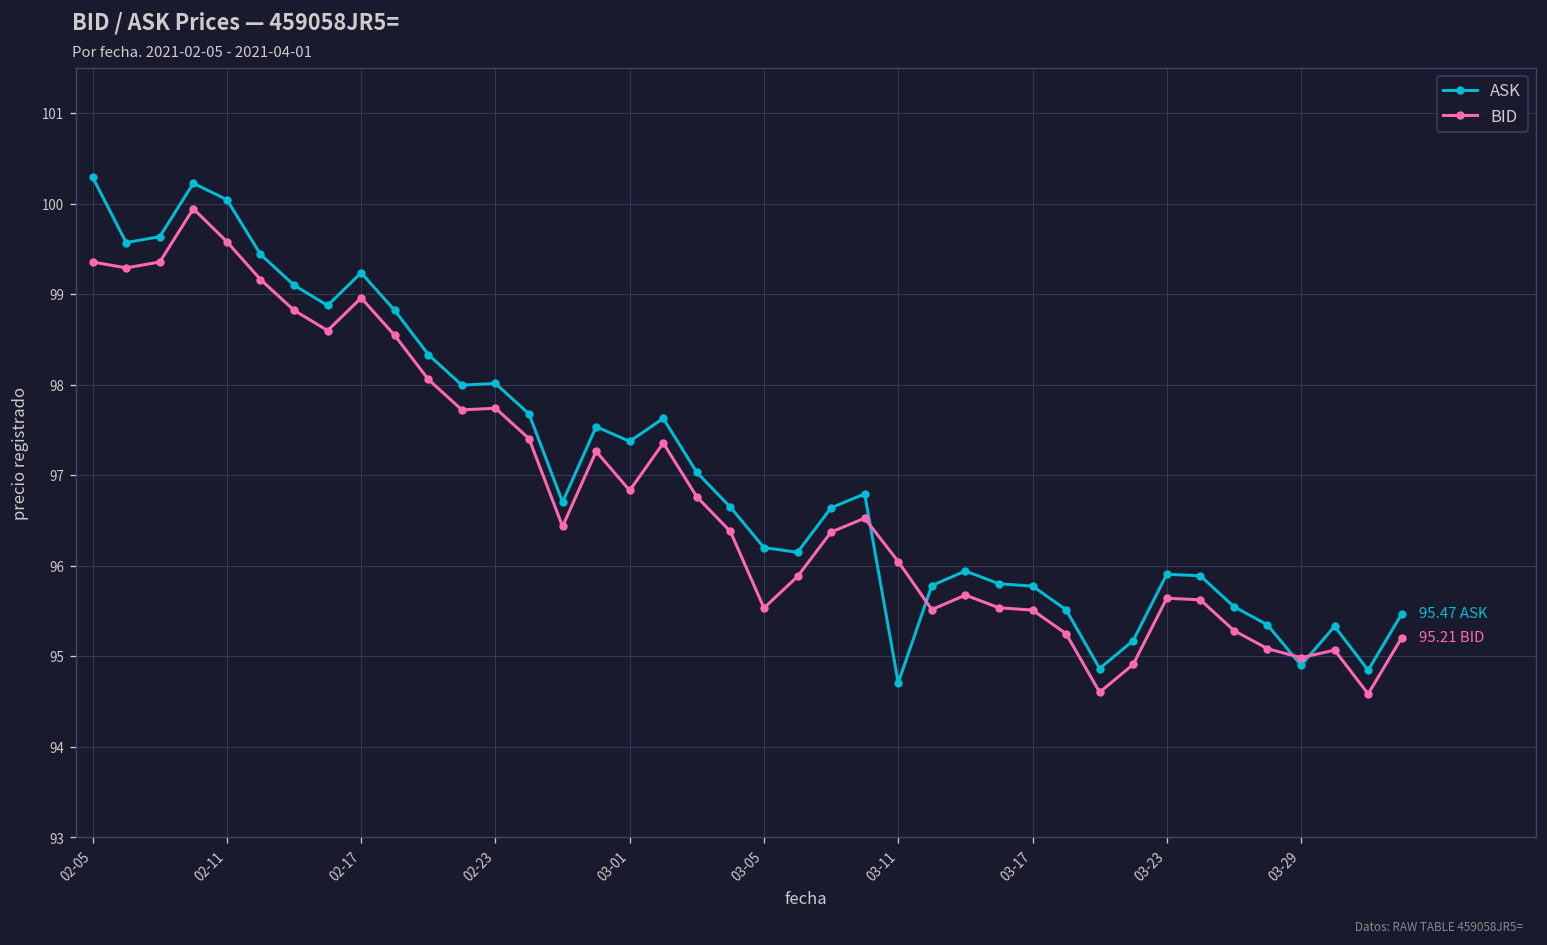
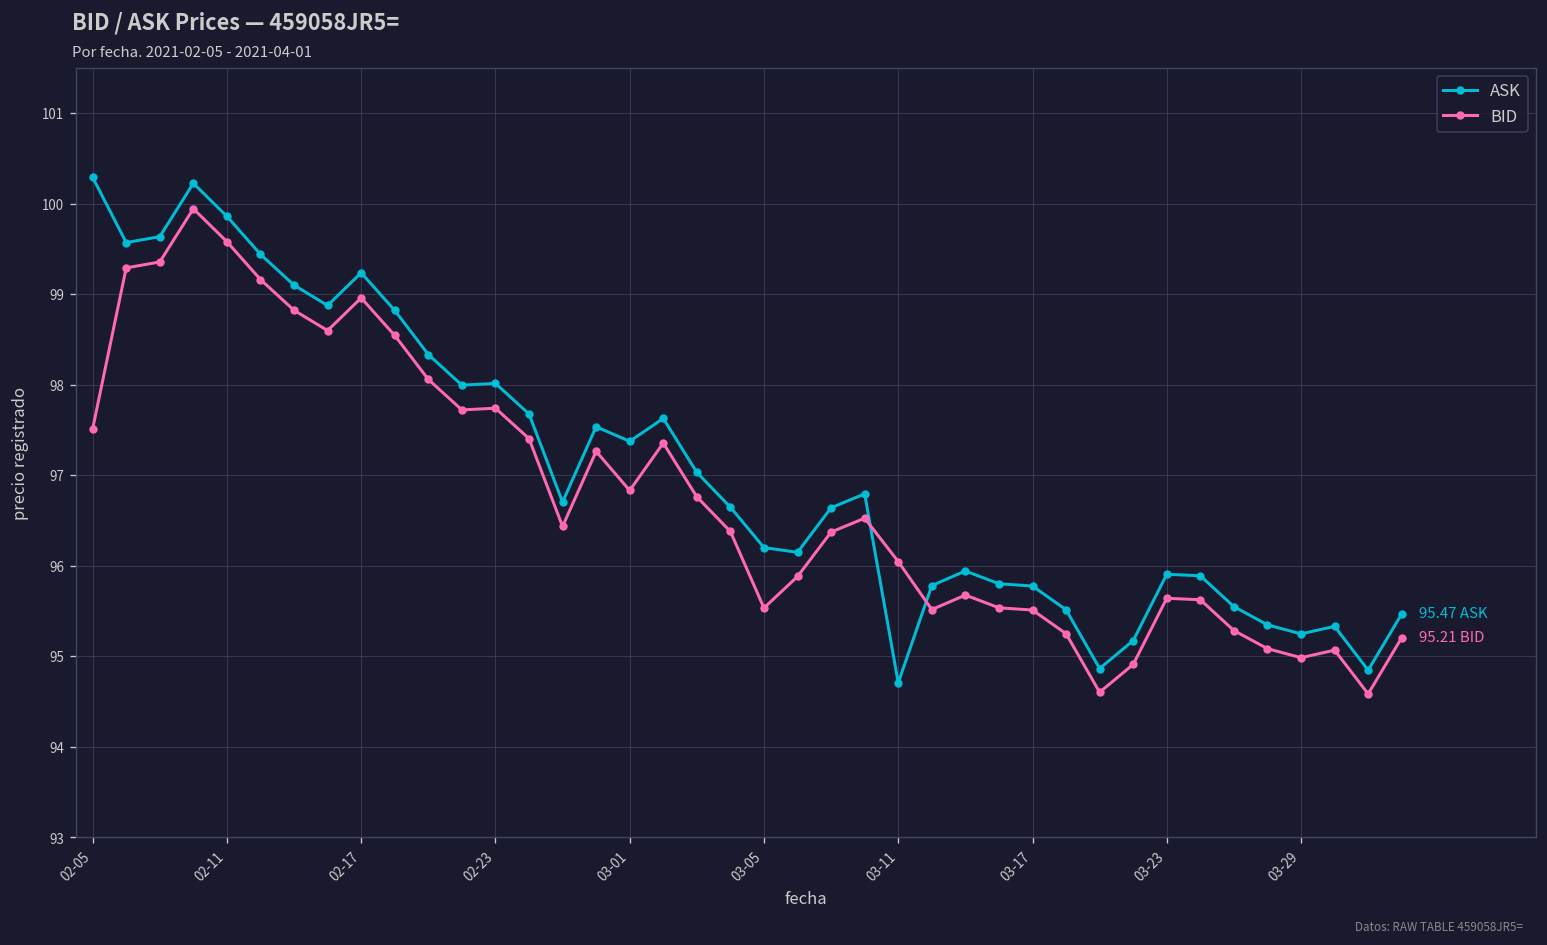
  {
    "ASK": {
      "02-05": 100.3,
-     "02-11": 100.0,
+     "02-11": 99.9,
      "02-17": 99.2,
      "02-23": 98.0,
      "03-01": 97.4,
      "03-05": 96.2,
      "03-11": 94.7,
      "03-17": 95.8,
      "03-23": 95.9,
-     "03-29": 94.9
+     "03-29": 95.2
    },
    "BID": {
-     "02-05": 99.4,
+     "02-05": 97.5,
      "02-11": 99.6,
      "02-17": 99.0,
      "02-23": 97.7,
      "03-01": 96.8,
      "03-05": 95.5,
      "03-11": 96.0,
      "03-17": 95.5,
      "03-23": 95.6,
      "03-29": 95.0
    }
  }
